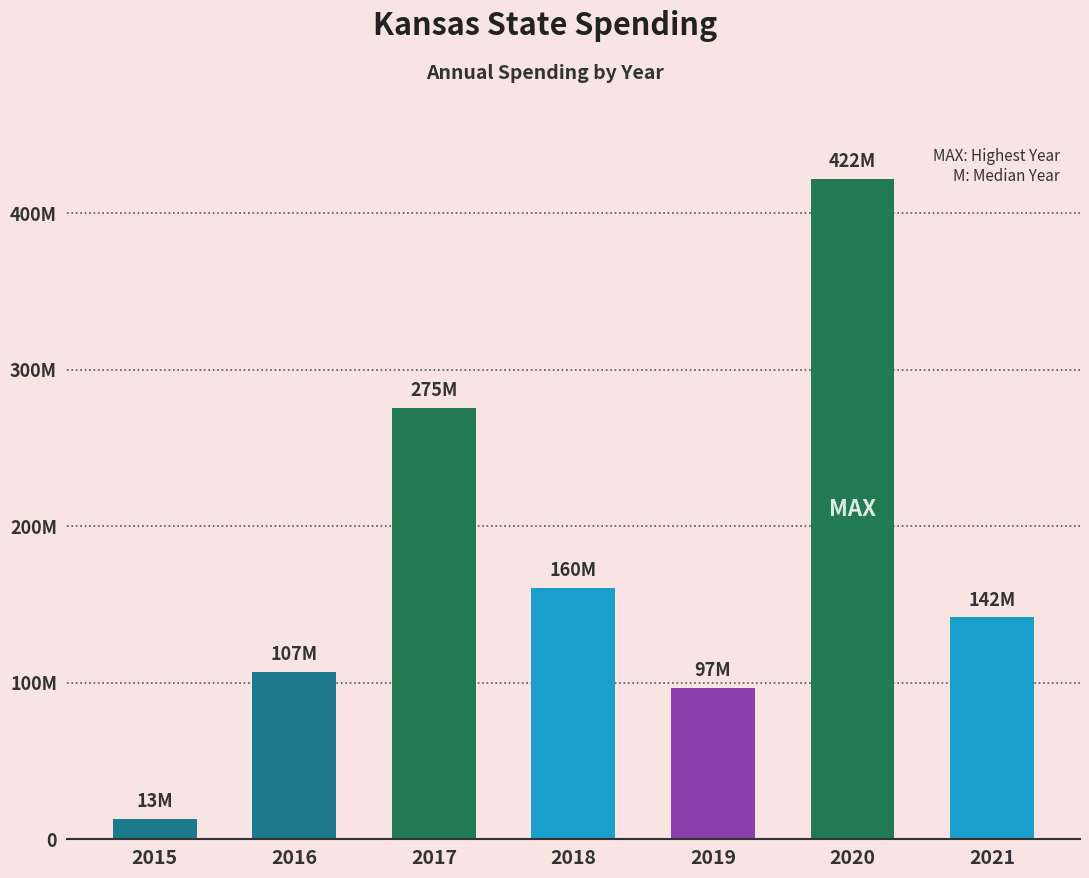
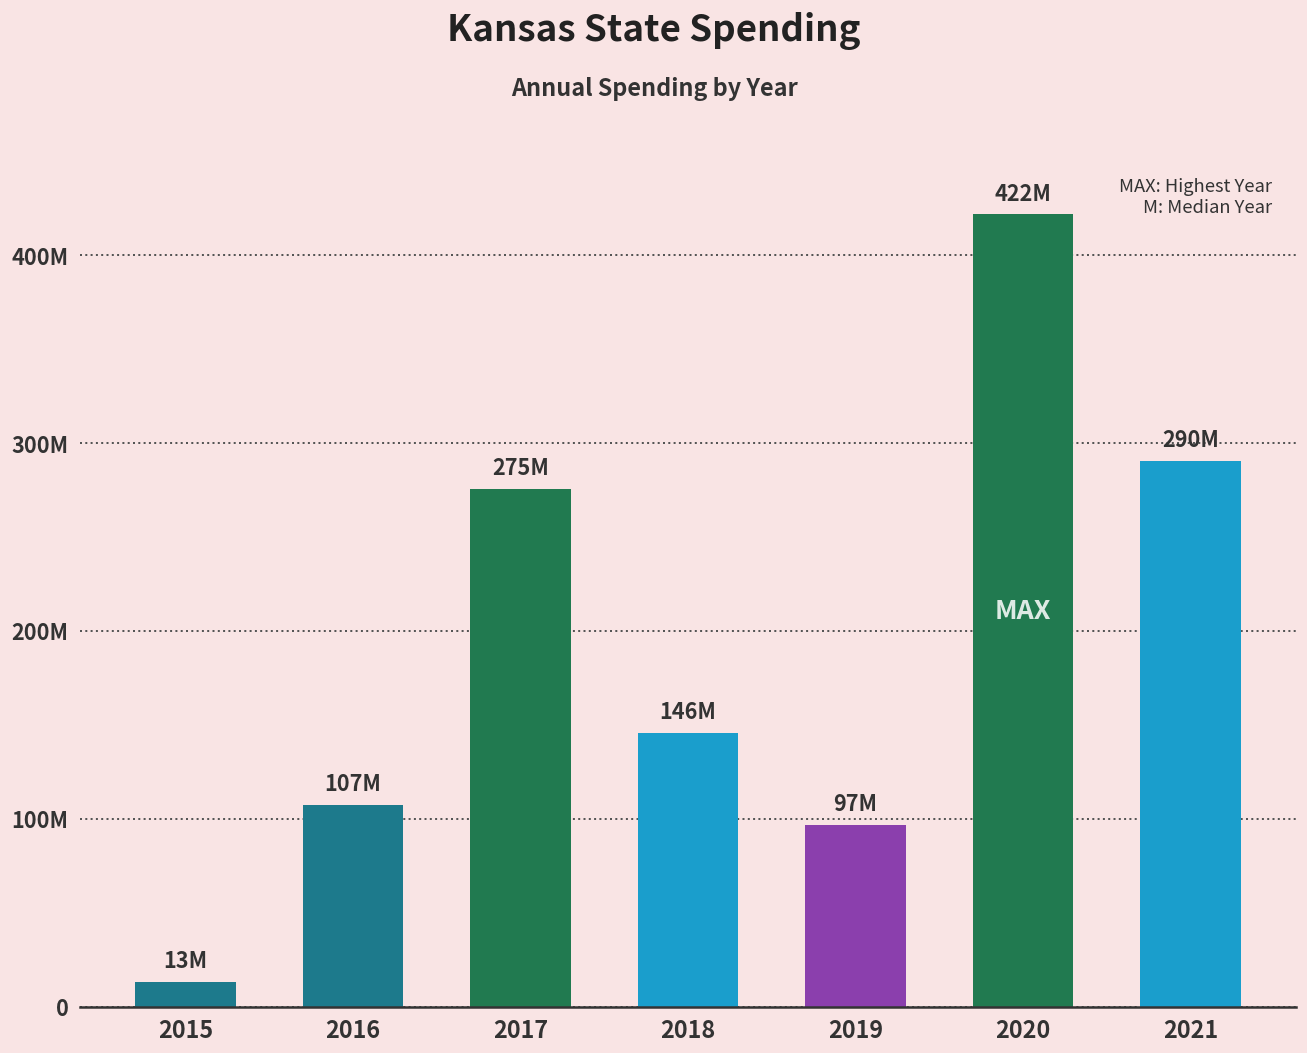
  {
    "2015": "13M",
    "2016": "107M",
    "2017": "275M",
-   "2018": "160M",
+   "2018": "146M",
    "2019": "97M",
    "2020": "422M",
-   "2021": "142M"
+   "2021": "290M"
  }
